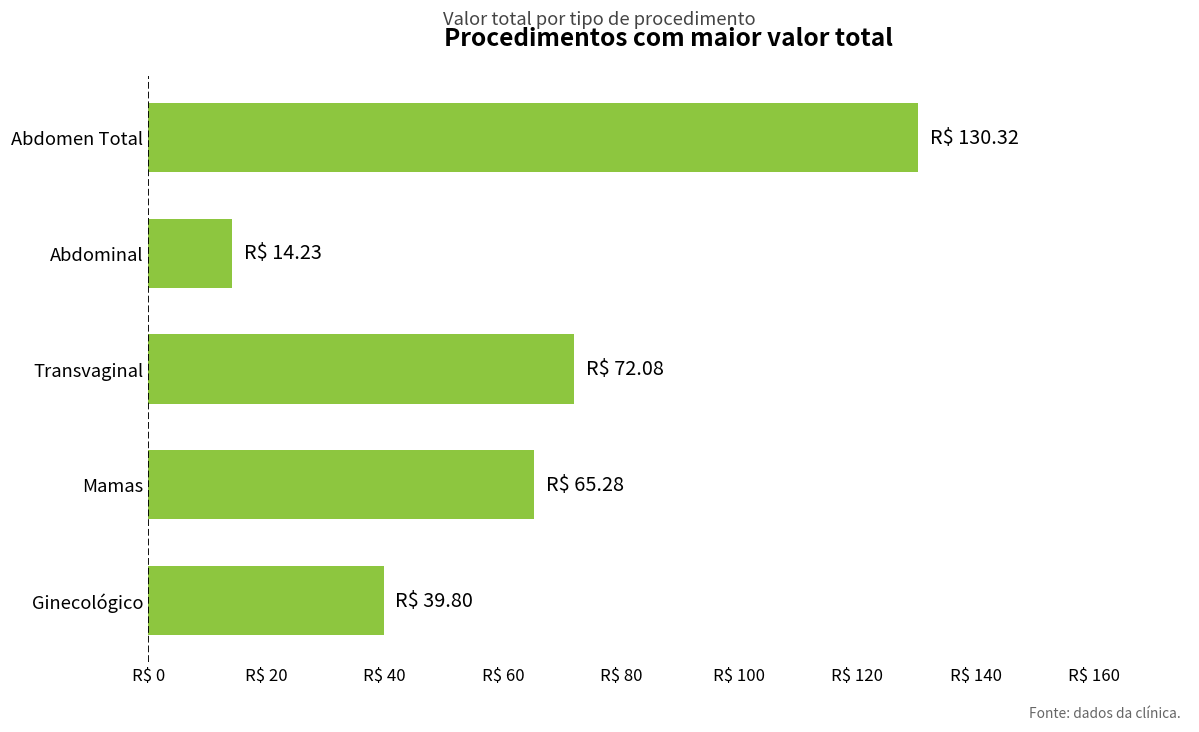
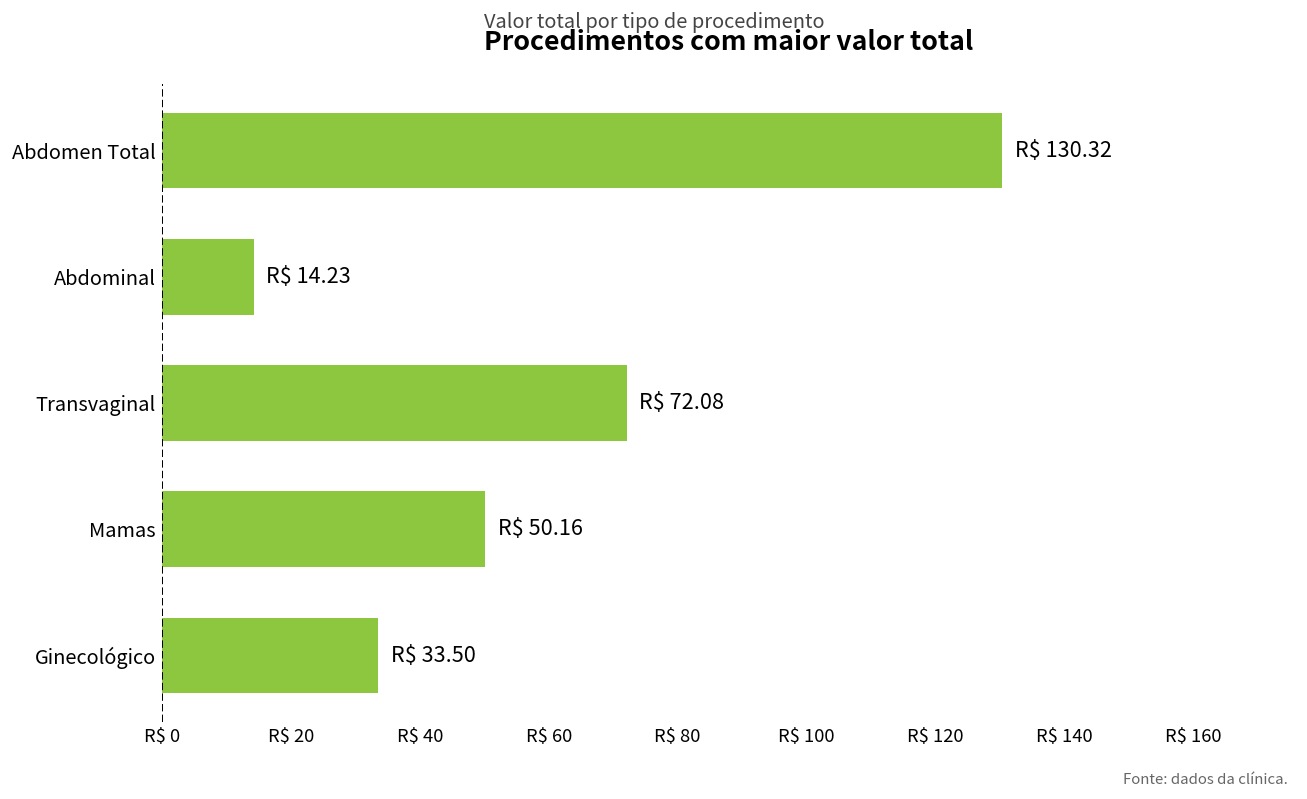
  {
    "Abdomen Total": 130.32,
    "Abdominal": 14.23,
    "Transvaginal": 72.08,
-   "Mamas": 65.28,
-   "Ginecológico": 39.80
+   "Mamas": 50.16,
+   "Ginecológico": 33.50
  }
